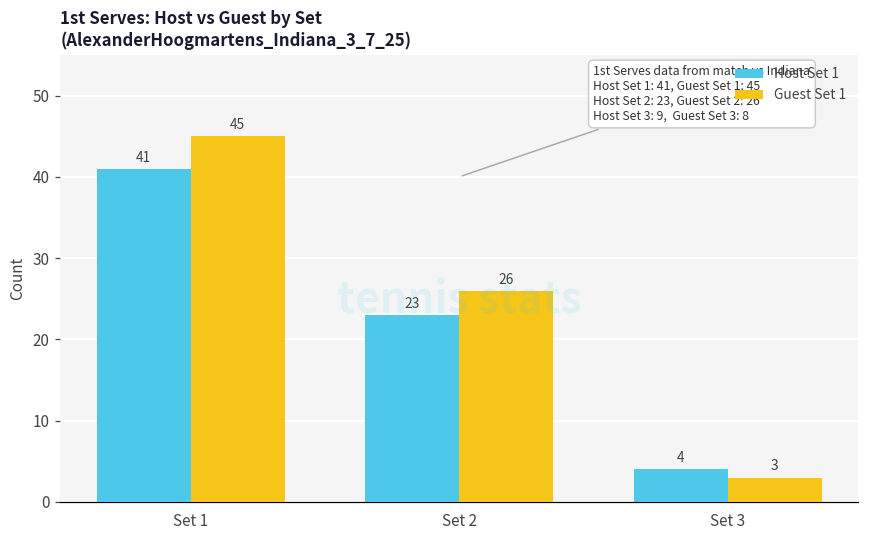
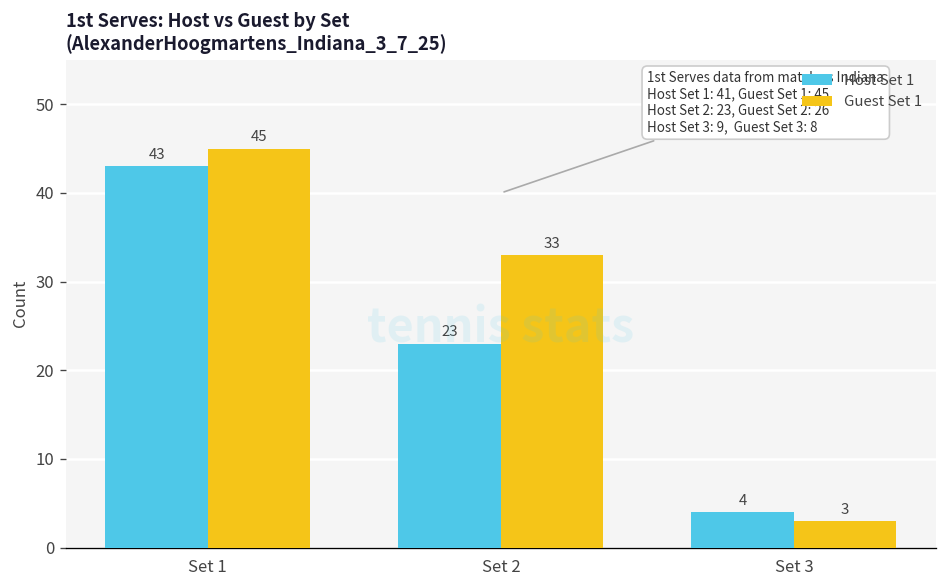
  {
    "Host Set 1": {
-     "Set 1": 41,
+     "Set 1": 43,
      "Set 3": 4
    },
    "Guest Set 1": {
      "Set 1": 45,
-     "Set 2": 26,
+     "Set 2": 33,
      "Set 3": 3
    }
  }
